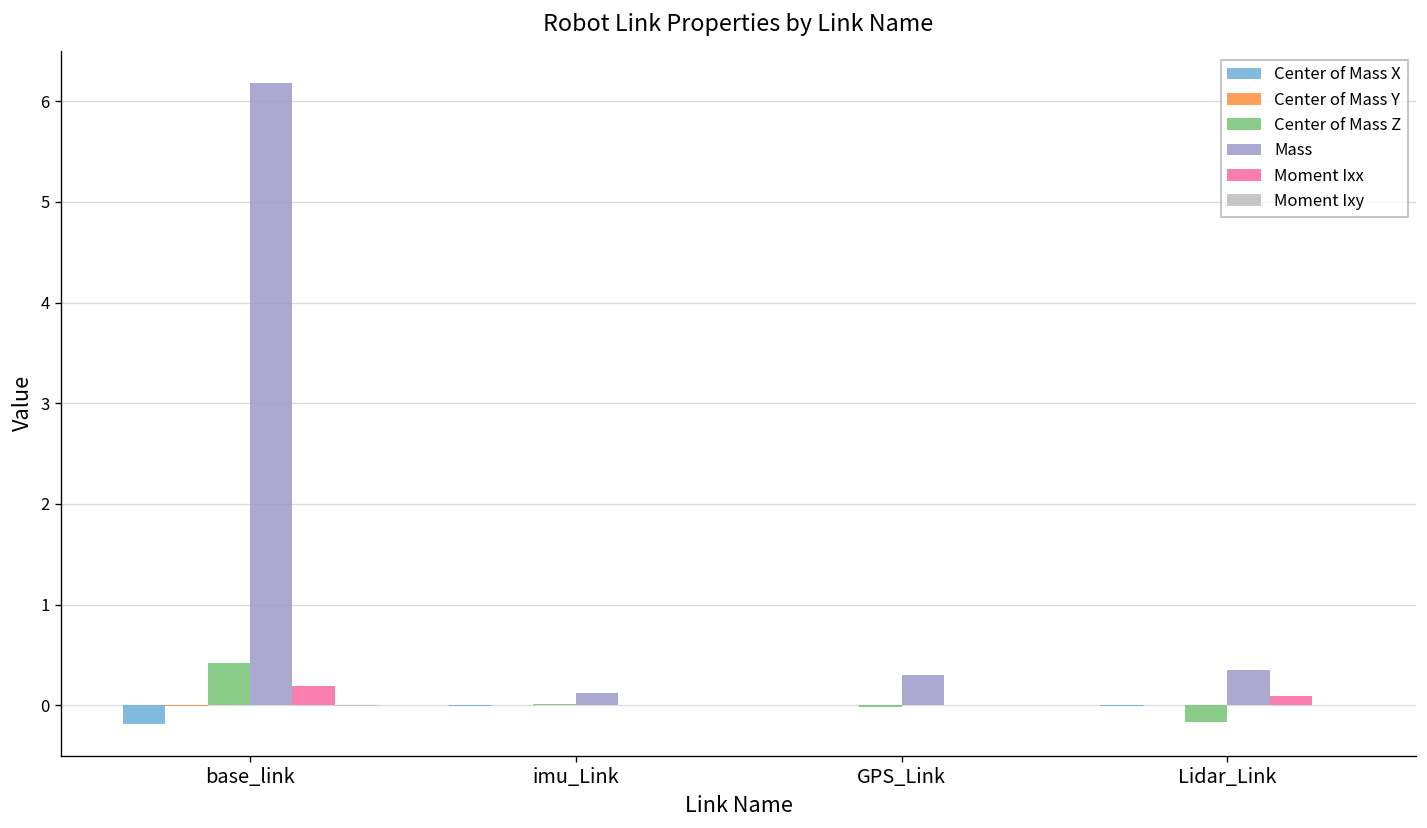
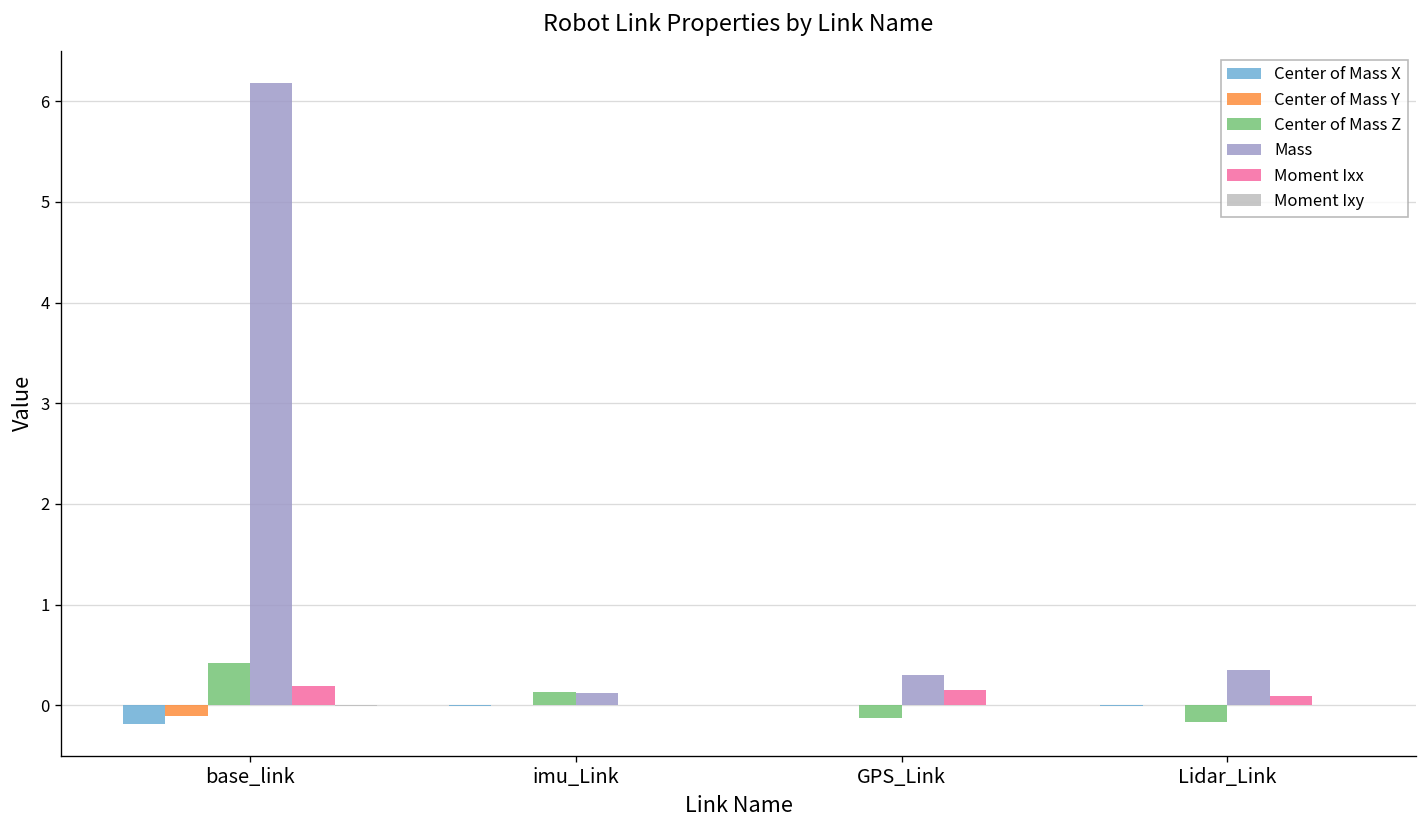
  {
    "Center of Mass Y": {
-     "base_link": 0.0
+     "base_link": -0.1
    },
    "Center of Mass Z": {
      "base_link": 0.4,
-     "imu_Link": 0.0,
-     "GPS_Link": 0.0,
+     "imu_Link": 0.1,
+     "GPS_Link": -0.1,
      "Lidar_Link": -0.2
    },
    "Moment Ixx": {
      "base_link": 0.2,
-     "GPS_Link": 0.0,
+     "GPS_Link": 0.2,
      "Lidar_Link": 0.1
    }
  }
